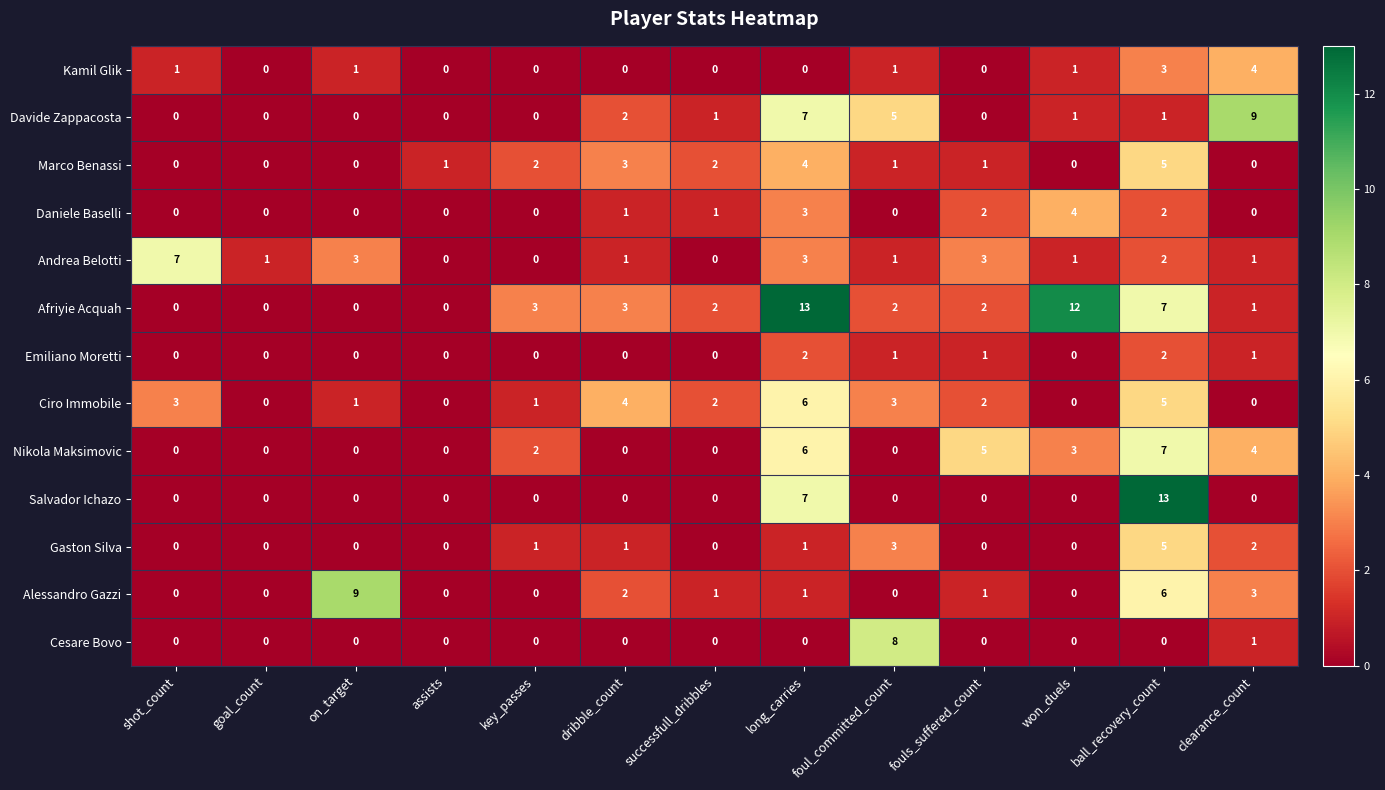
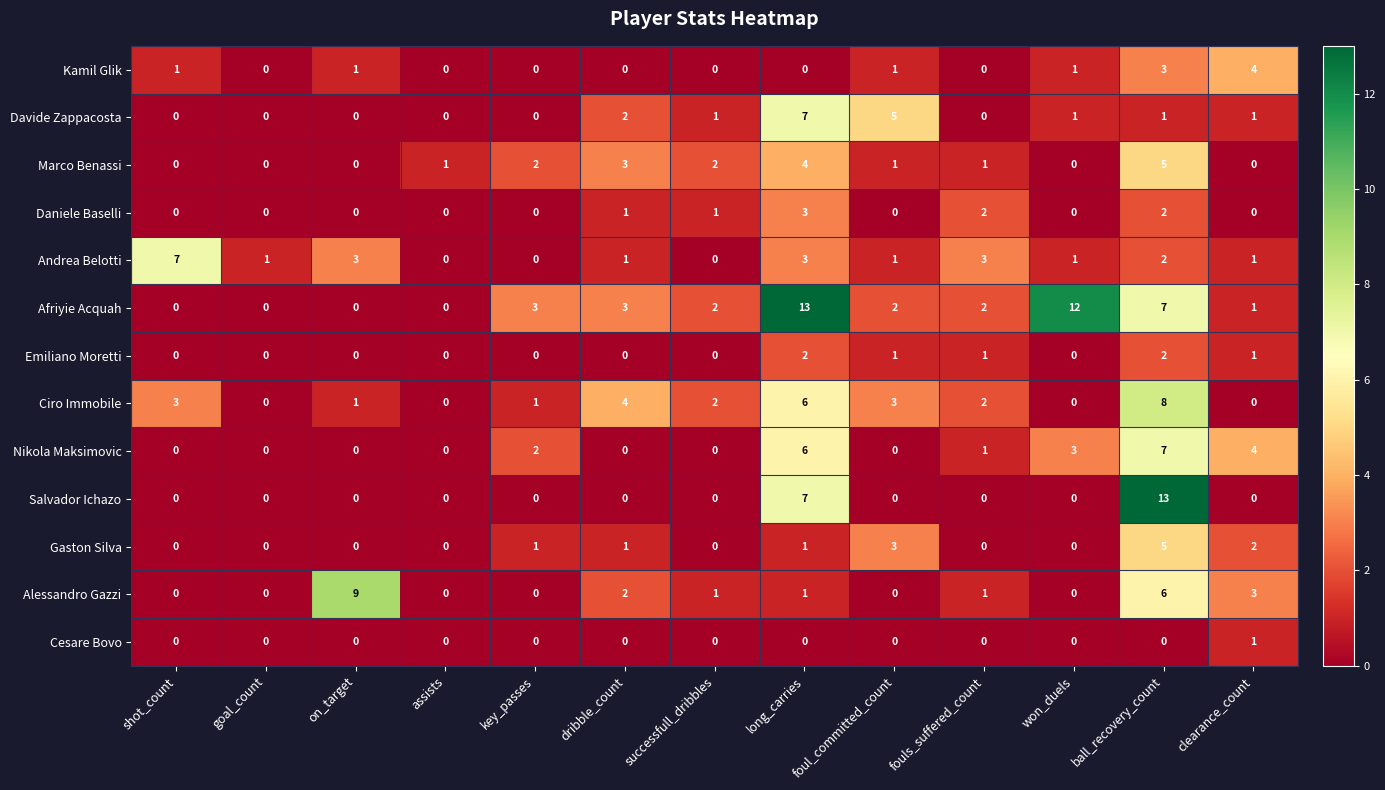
  {
    "Kamil Glik": {
      "shot_count": 1,
      "goal_count": 0,
      "on_target": 1,
      "assists": 0,
      "key_passes": 0,
      "dribble_count": 0,
      "successfull_dribbles": 0,
      "long_carries": 0,
      "foul_committed_count": 1,
      "fouls_suffered_count": 0,
      "won_duels": 1,
      "ball_recovery_count": 3,
      "clearance_count": 4
    },
    "Davide Zappacosta": {
      "shot_count": 0,
      "goal_count": 0,
      "on_target": 0,
      "assists": 0,
      "key_passes": 0,
      "dribble_count": 2,
      "successfull_dribbles": 1,
      "long_carries": 7,
      "foul_committed_count": 5,
      "fouls_suffered_count": 0,
      "won_duels": 1,
      "ball_recovery_count": 1,
-     "clearance_count": 9
+     "clearance_count": 1
    },
    "Marco Benassi": {
      "shot_count": 0,
      "goal_count": 0,
      "on_target": 0,
      "assists": 1,
      "key_passes": 2,
      "dribble_count": 3,
      "successfull_dribbles": 2,
      "long_carries": 4,
      "foul_committed_count": 1,
      "fouls_suffered_count": 1,
      "won_duels": 0,
      "ball_recovery_count": 5,
      "clearance_count": 0
    },
    "Daniele Baselli": {
      "shot_count": 0,
      "goal_count": 0,
      "on_target": 0,
      "assists": 0,
      "key_passes": 0,
      "dribble_count": 1,
      "successfull_dribbles": 1,
      "long_carries": 3,
      "foul_committed_count": 0,
      "fouls_suffered_count": 2,
-     "won_duels": 4,
+     "won_duels": 0,
      "ball_recovery_count": 2,
      "clearance_count": 0
    },
    "Andrea Belotti": {
      "shot_count": 7,
      "goal_count": 1,
      "on_target": 3,
      "assists": 0,
      "key_passes": 0,
      "dribble_count": 1,
      "successfull_dribbles": 0,
      "long_carries": 3,
      "foul_committed_count": 1,
      "fouls_suffered_count": 3,
      "won_duels": 1,
      "ball_recovery_count": 2,
      "clearance_count": 1
    },
    "Afriyie Acquah": {
      "shot_count": 0,
      "goal_count": 0,
      "on_target": 0,
      "assists": 0,
      "key_passes": 3,
      "dribble_count": 3,
      "successfull_dribbles": 2,
      "long_carries": 13,
      "foul_committed_count": 2,
      "fouls_suffered_count": 2,
      "won_duels": 12,
      "ball_recovery_count": 7,
      "clearance_count": 1
    },
    "Emiliano Moretti": {
      "shot_count": 0,
      "goal_count": 0,
      "on_target": 0,
      "assists": 0,
      "key_passes": 0,
      "dribble_count": 0,
      "successfull_dribbles": 0,
      "long_carries": 2,
      "foul_committed_count": 1,
      "fouls_suffered_count": 1,
      "won_duels": 0,
      "ball_recovery_count": 2,
      "clearance_count": 1
    },
    "Ciro Immobile": {
      "shot_count": 3,
      "goal_count": 0,
      "on_target": 1,
      "assists": 0,
      "key_passes": 1,
      "dribble_count": 4,
      "successfull_dribbles": 2,
      "long_carries": 6,
      "foul_committed_count": 3,
      "fouls_suffered_count": 2,
      "won_duels": 0,
-     "ball_recovery_count": 5,
+     "ball_recovery_count": 8,
      "clearance_count": 0
    },
    "Nikola Maksimovic": {
      "shot_count": 0,
      "goal_count": 0,
      "on_target": 0,
      "assists": 0,
      "key_passes": 2,
      "dribble_count": 0,
      "successfull_dribbles": 0,
      "long_carries": 6,
      "foul_committed_count": 0,
-     "fouls_suffered_count": 5,
+     "fouls_suffered_count": 1,
      "won_duels": 3,
      "ball_recovery_count": 7,
      "clearance_count": 4
    },
    "Salvador Ichazo": {
      "shot_count": 0,
      "goal_count": 0,
      "on_target": 0,
      "assists": 0,
      "key_passes": 0,
      "dribble_count": 0,
      "successfull_dribbles": 0,
      "long_carries": 7,
      "foul_committed_count": 0,
      "fouls_suffered_count": 0,
      "won_duels": 0,
      "ball_recovery_count": 13,
      "clearance_count": 0
    },
    "Gaston Silva": {
      "shot_count": 0,
      "goal_count": 0,
      "on_target": 0,
      "assists": 0,
      "key_passes": 1,
      "dribble_count": 1,
      "successfull_dribbles": 0,
      "long_carries": 1,
      "foul_committed_count": 3,
      "fouls_suffered_count": 0,
      "won_duels": 0,
      "ball_recovery_count": 5,
      "clearance_count": 2
    },
    "Alessandro Gazzi": {
      "shot_count": 0,
      "goal_count": 0,
      "on_target": 9,
      "assists": 0,
      "key_passes": 0,
      "dribble_count": 2,
      "successfull_dribbles": 1,
      "long_carries": 1,
      "foul_committed_count": 0,
      "fouls_suffered_count": 1,
      "won_duels": 0,
      "ball_recovery_count": 6,
      "clearance_count": 3
    },
    "Cesare Bovo": {
      "shot_count": 0,
      "goal_count": 0,
      "on_target": 0,
      "assists": 0,
      "key_passes": 0,
      "dribble_count": 0,
      "successfull_dribbles": 0,
      "long_carries": 0,
-     "foul_committed_count": 8,
+     "foul_committed_count": 0,
      "fouls_suffered_count": 0,
      "won_duels": 0,
      "ball_recovery_count": 0,
      "clearance_count": 1
    }
  }
